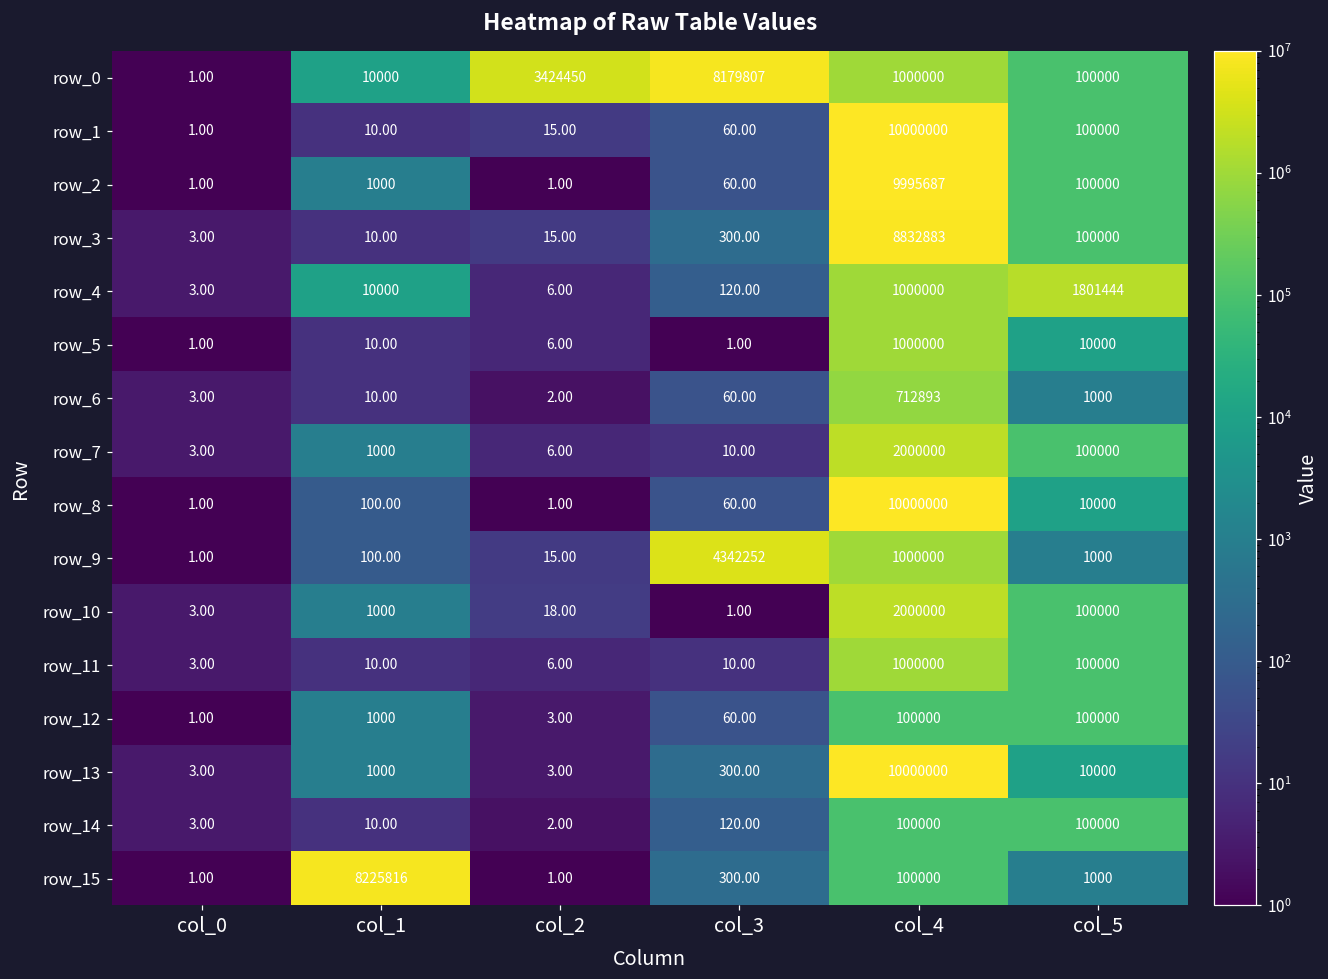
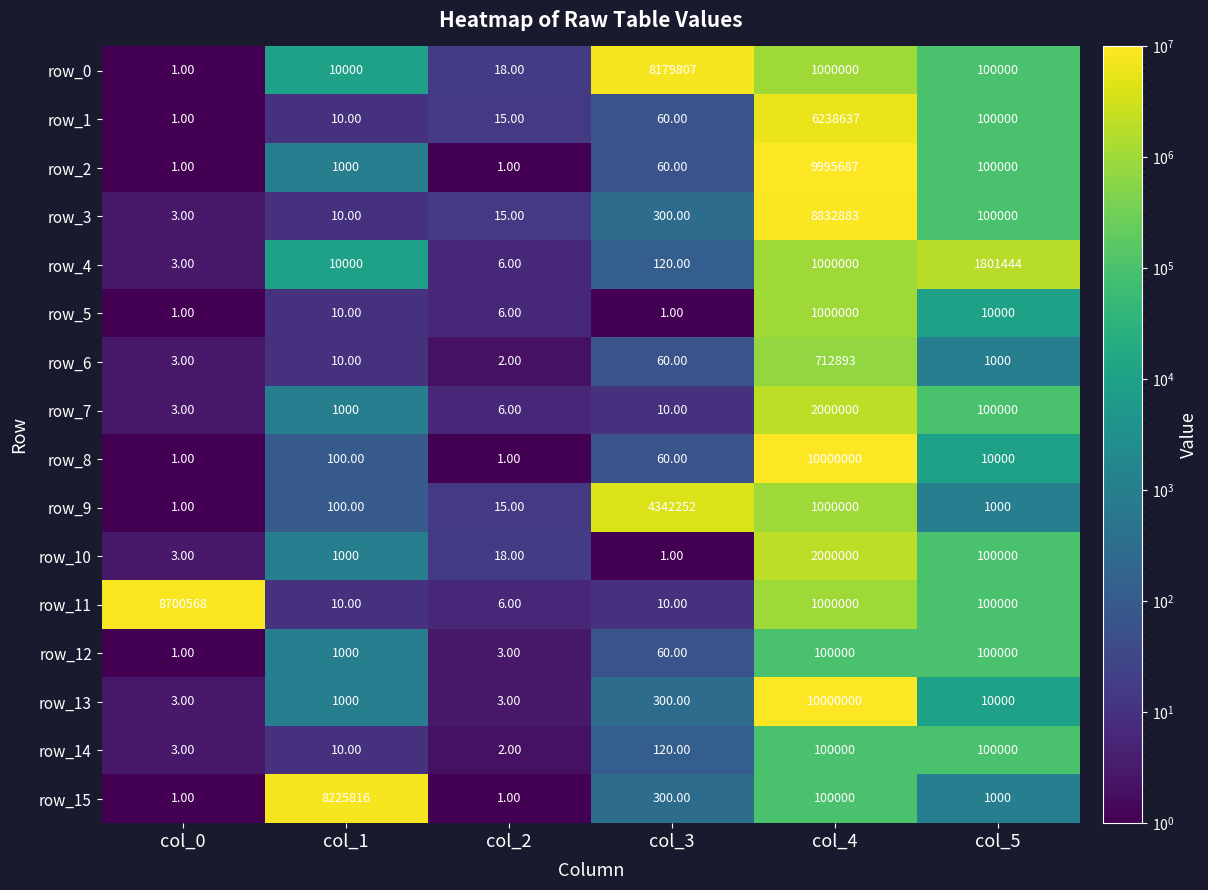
  {
    "row_0": {
      "col_0": 1.00,
      "col_1": 10000,
-     "col_2": 3424450,
+     "col_2": 18.00,
      "col_3": 8179807,
      "col_4": 1000000,
      "col_5": 100000
    },
    "row_1": {
      "col_0": 1.00,
      "col_1": 10.00,
      "col_2": 15.00,
      "col_3": 60.00,
-     "col_4": 10000000,
+     "col_4": 6238637,
      "col_5": 100000
    },
    "row_2": {
      "col_0": 1.00,
      "col_1": 1000,
      "col_2": 1.00,
      "col_3": 60.00,
      "col_4": 9995687,
      "col_5": 100000
    },
    "row_3": {
      "col_0": 3.00,
      "col_1": 10.00,
      "col_2": 15.00,
      "col_3": 300.00,
      "col_4": 8832883,
      "col_5": 100000
    },
    "row_4": {
      "col_0": 3.00,
      "col_1": 10000,
      "col_2": 6.00,
      "col_3": 120.00,
      "col_4": 1000000,
      "col_5": 1801444
    },
    "row_5": {
      "col_0": 1.00,
      "col_1": 10.00,
      "col_2": 6.00,
      "col_3": 1.00,
      "col_4": 1000000,
      "col_5": 10000
    },
    "row_6": {
      "col_0": 3.00,
      "col_1": 10.00,
      "col_2": 2.00,
      "col_3": 60.00,
      "col_4": 712893,
      "col_5": 1000
    },
    "row_7": {
      "col_0": 3.00,
      "col_1": 1000,
      "col_2": 6.00,
      "col_3": 10.00,
      "col_4": 2000000,
      "col_5": 100000
    },
    "row_8": {
      "col_0": 1.00,
      "col_1": 100.00,
      "col_2": 1.00,
      "col_3": 60.00,
      "col_4": 10000000,
      "col_5": 10000
    },
    "row_9": {
      "col_0": 1.00,
      "col_1": 100.00,
      "col_2": 15.00,
      "col_3": 4342252,
      "col_4": 1000000,
      "col_5": 1000
    },
    "row_10": {
      "col_0": 3.00,
      "col_1": 1000,
      "col_2": 18.00,
      "col_3": 1.00,
      "col_4": 2000000,
      "col_5": 100000
    },
    "row_11": {
-     "col_0": 3.00,
+     "col_0": 8700568,
      "col_1": 10.00,
      "col_2": 6.00,
      "col_3": 10.00,
      "col_4": 1000000,
      "col_5": 100000
    },
    "row_12": {
      "col_0": 1.00,
      "col_1": 1000,
      "col_2": 3.00,
      "col_3": 60.00,
      "col_4": 100000,
      "col_5": 100000
    },
    "row_13": {
      "col_0": 3.00,
      "col_1": 1000,
      "col_2": 3.00,
      "col_3": 300.00,
      "col_4": 10000000,
      "col_5": 10000
    },
    "row_14": {
      "col_0": 3.00,
      "col_1": 10.00,
      "col_2": 2.00,
      "col_3": 120.00,
      "col_4": 100000,
      "col_5": 100000
    },
    "row_15": {
      "col_0": 1.00,
      "col_1": 8225816,
      "col_2": 1.00,
      "col_3": 300.00,
      "col_4": 100000,
      "col_5": 1000
    }
  }
